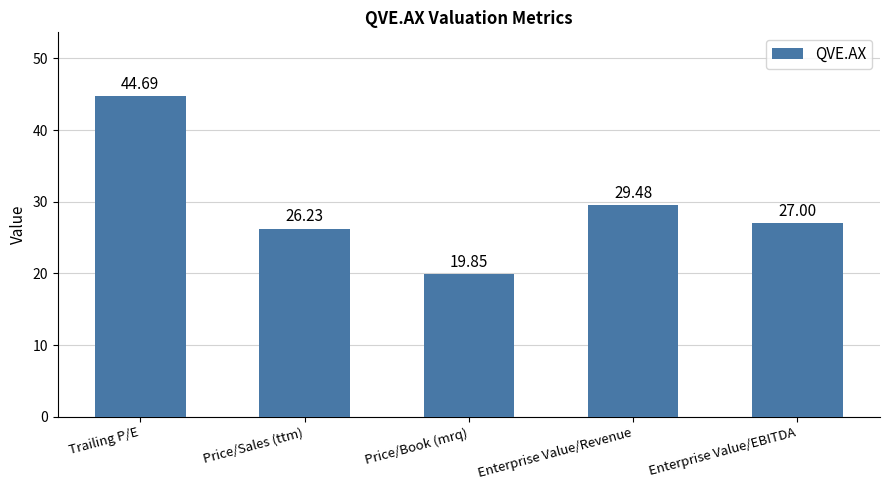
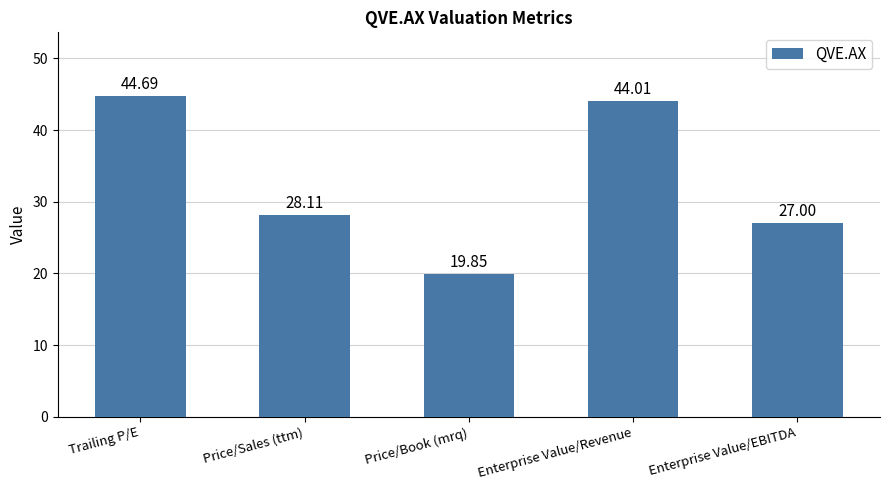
  {
    "Trailing P/E": 44.69,
-   "Price/Sales (ttm)": 26.23,
+   "Price/Sales (ttm)": 28.11,
    "Price/Book (mrq)": 19.85,
-   "Enterprise Value/Revenue": 29.48,
+   "Enterprise Value/Revenue": 44.01,
    "Enterprise Value/EBITDA": 27.00
  }
